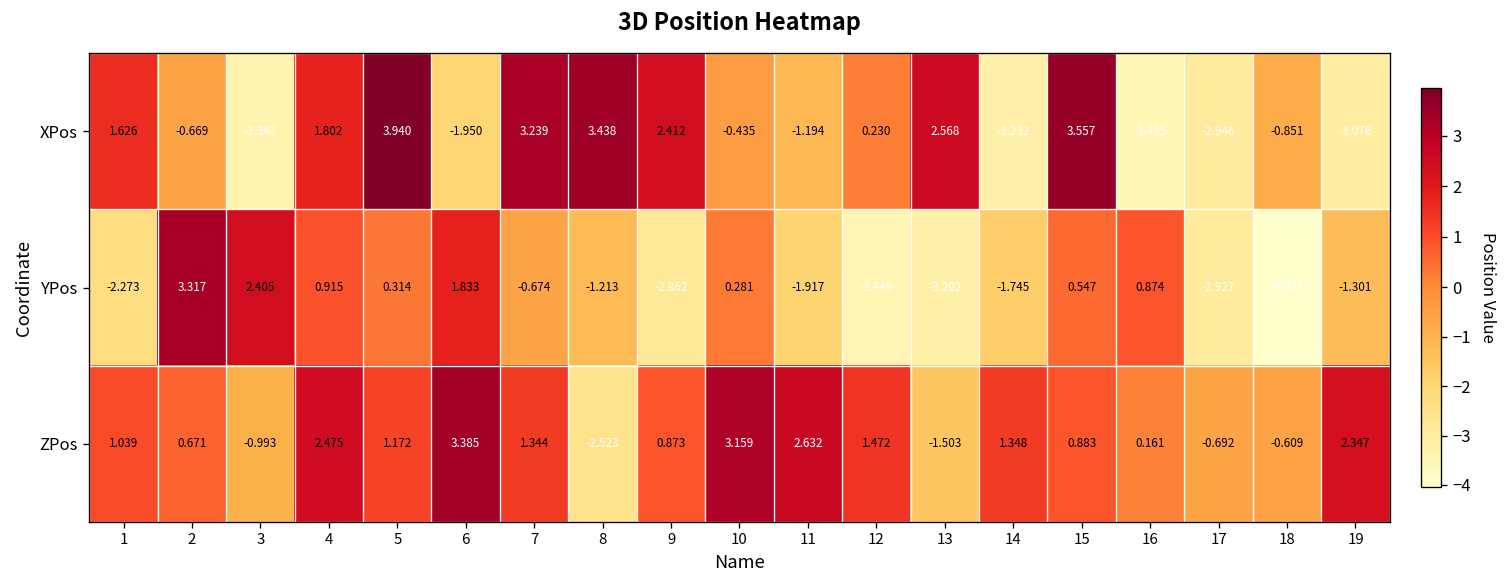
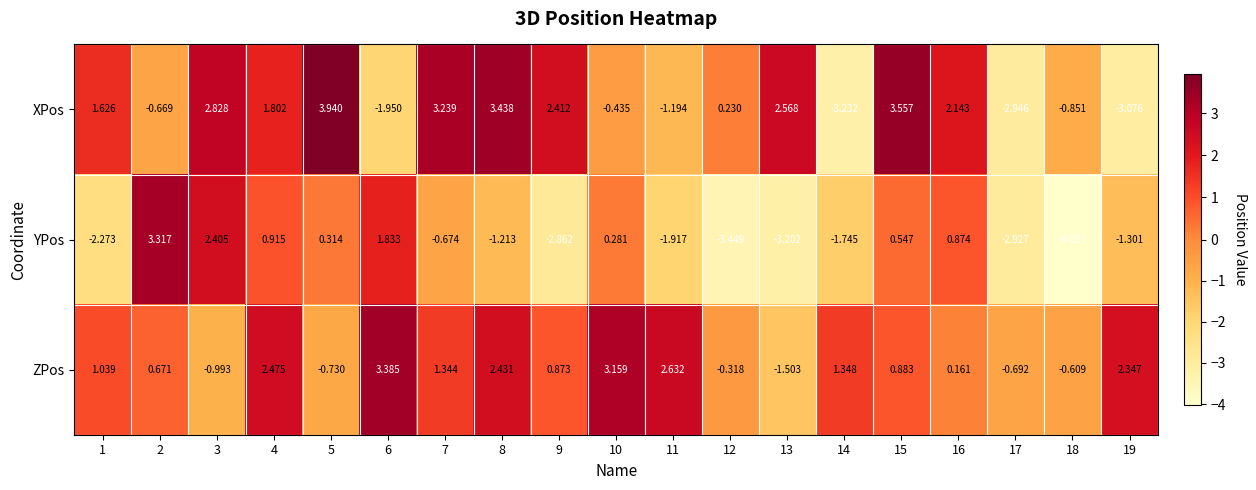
  {
    "XPos": {
      "1": 1.626,
      "2": -0.669,
-     "3": -3.347,
+     "3": 2.828,
      "4": 1.802,
      "5": 3.940,
      "6": -1.950,
      "7": 3.239,
      "8": 3.438,
      "9": 2.412,
      "10": -0.435,
      "11": -1.194,
      "12": 0.230,
      "13": 2.568,
      "14": -3.232,
      "15": 3.557,
-     "16": -3.495,
+     "16": 2.143,
      "17": -2.946,
      "18": -0.851,
      "19": -3.076
    },
    "YPos": {
      "1": -2.273,
      "2": 3.317,
      "3": 2.405,
      "4": 0.915,
      "5": 0.314,
      "6": 1.833,
      "7": -0.674,
      "8": -1.213,
      "9": -2.862,
      "10": 0.281,
      "11": -1.917,
      "12": -3.449,
      "13": -3.202,
      "14": -1.745,
      "15": 0.547,
      "16": 0.874,
      "17": -2.927,
      "18": -4.033,
      "19": -1.301
    },
    "ZPos": {
      "1": 1.039,
      "2": 0.671,
      "3": -0.993,
      "4": 2.475,
-     "5": 1.172,
+     "5": -0.730,
      "6": 3.385,
      "7": 1.344,
-     "8": -2.523,
+     "8": 2.431,
      "9": 0.873,
      "10": 3.159,
      "11": 2.632,
-     "12": 1.472,
+     "12": -0.318,
      "13": -1.503,
      "14": 1.348,
      "15": 0.883,
      "16": 0.161,
      "17": -0.692,
      "18": -0.609,
      "19": 2.347
    }
  }
